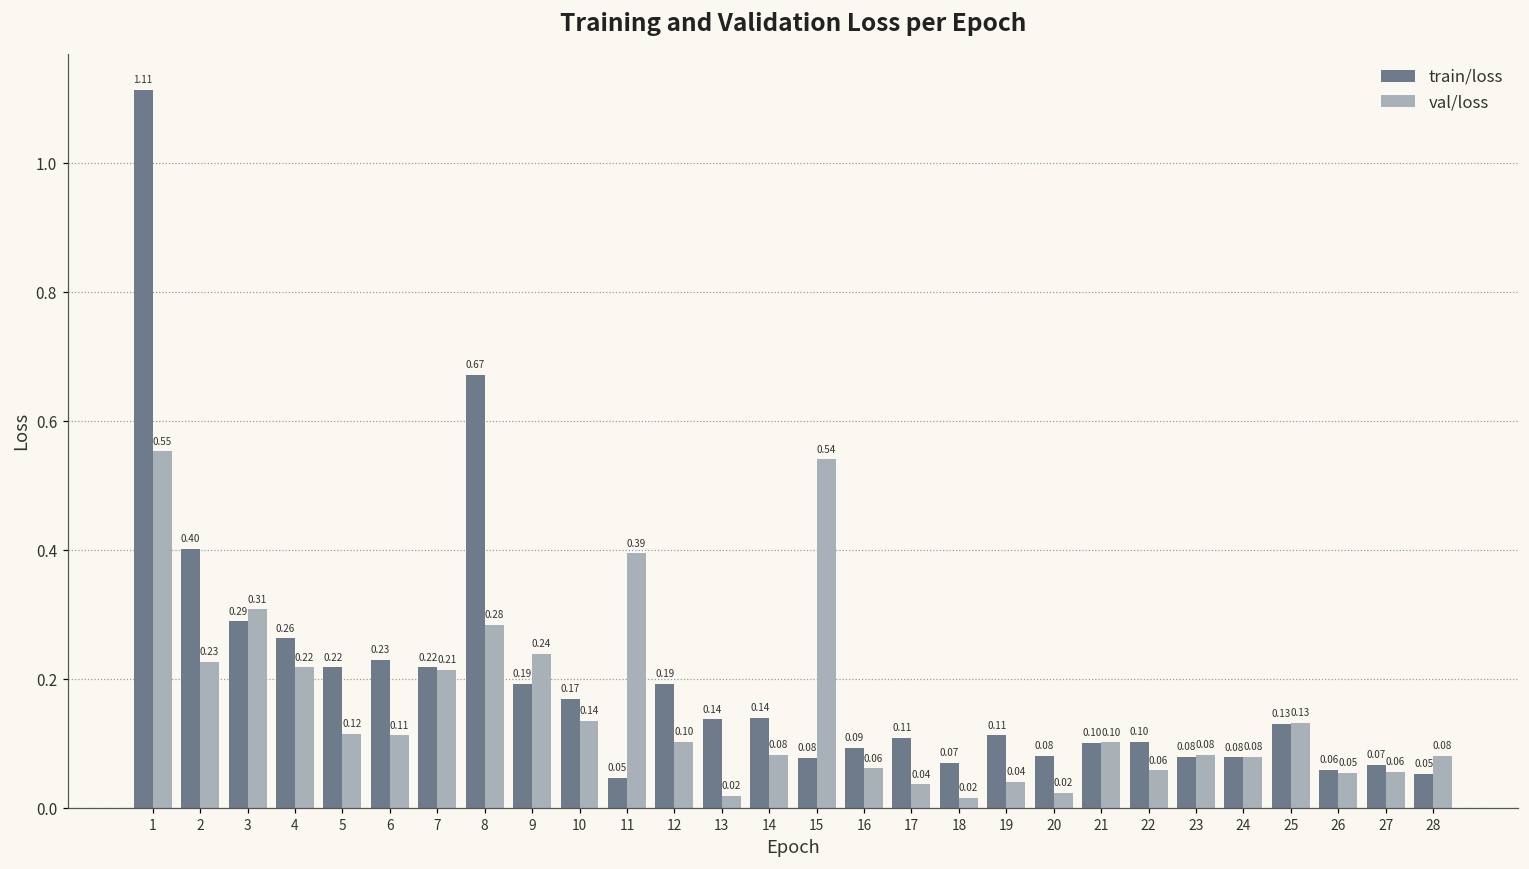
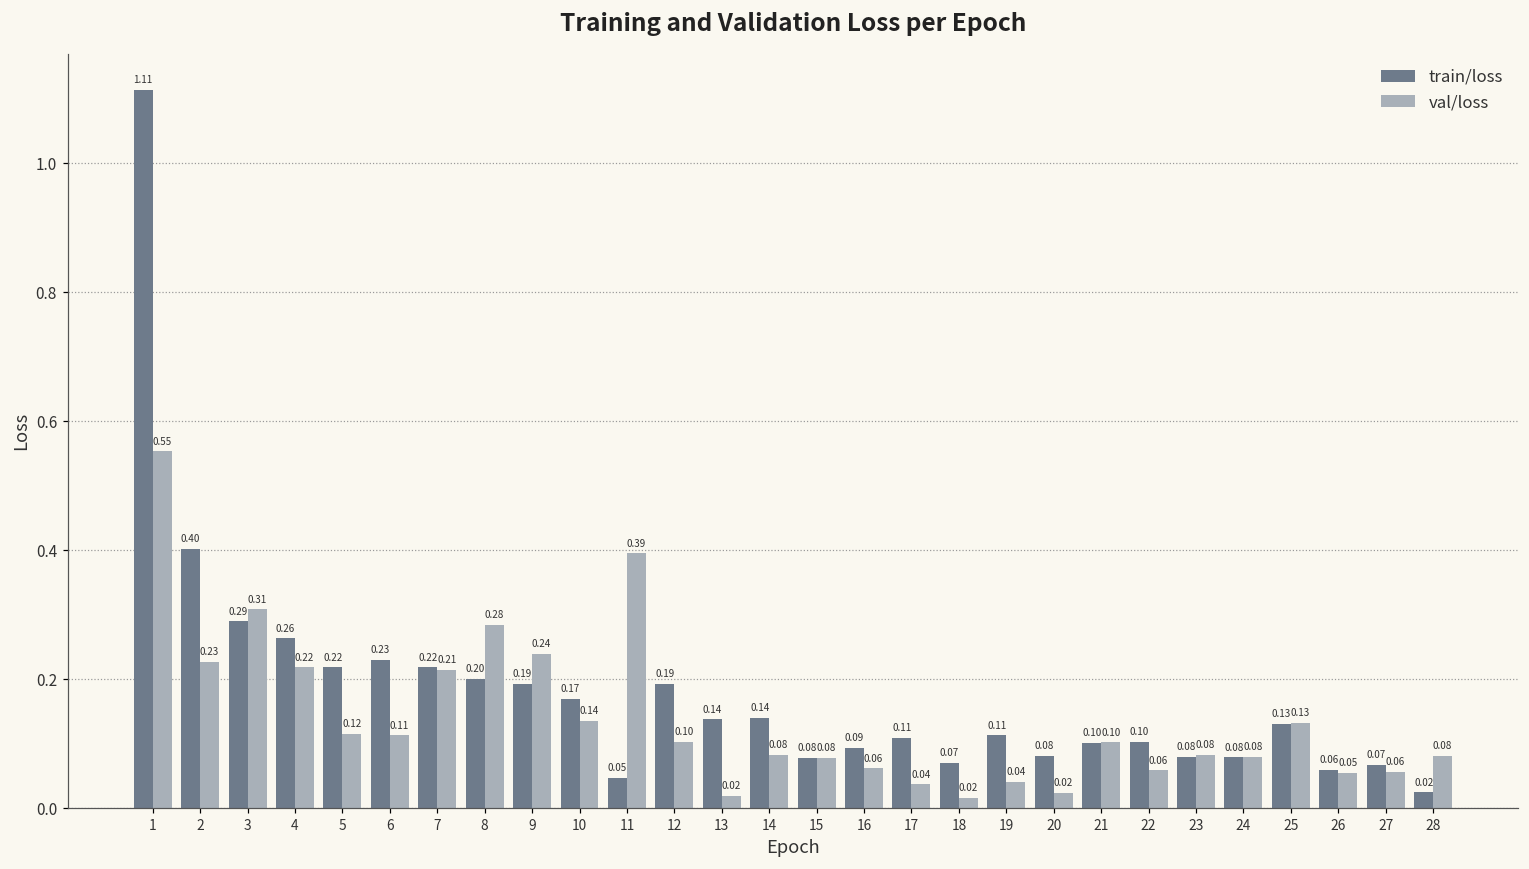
  {
    "train/loss": {
      "1": 1.11,
      "2": 0.40,
      "3": 0.29,
      "4": 0.26,
      "5": 0.22,
      "6": 0.23,
      "7": 0.22,
-     "8": 0.67,
+     "8": 0.20,
      "9": 0.19,
      "10": 0.17,
      "11": 0.05,
      "12": 0.19,
      "13": 0.14,
      "14": 0.14,
      "15": 0.08,
      "16": 0.09,
      "17": 0.11,
      "18": 0.07,
      "19": 0.11,
      "20": 0.08,
      "21": 0.10,
      "22": 0.10,
      "23": 0.08,
      "24": 0.08,
      "25": 0.13,
      "26": 0.06,
      "27": 0.07,
-     "28": 0.05
+     "28": 0.02
    },
    "val/loss": {
      "1": 0.55,
      "2": 0.23,
      "3": 0.31,
      "4": 0.22,
      "5": 0.12,
      "6": 0.11,
      "7": 0.21,
      "8": 0.28,
      "9": 0.24,
      "10": 0.14,
      "11": 0.39,
      "12": 0.10,
      "13": 0.02,
      "14": 0.08,
-     "15": 0.54,
+     "15": 0.08,
      "16": 0.06,
      "17": 0.04,
      "18": 0.02,
      "19": 0.04,
      "20": 0.02,
      "21": 0.10,
      "22": 0.06,
      "23": 0.08,
      "24": 0.08,
      "25": 0.13,
      "26": 0.05,
      "27": 0.06,
      "28": 0.08
    }
  }
